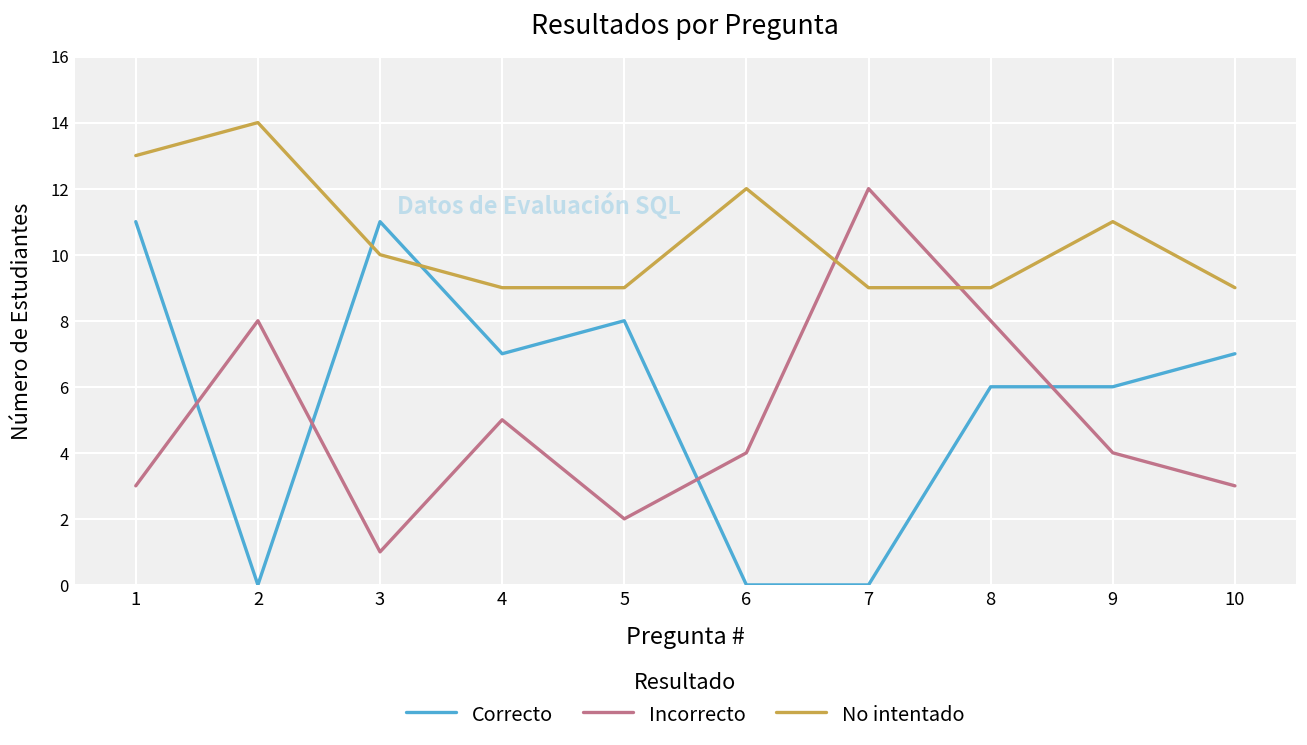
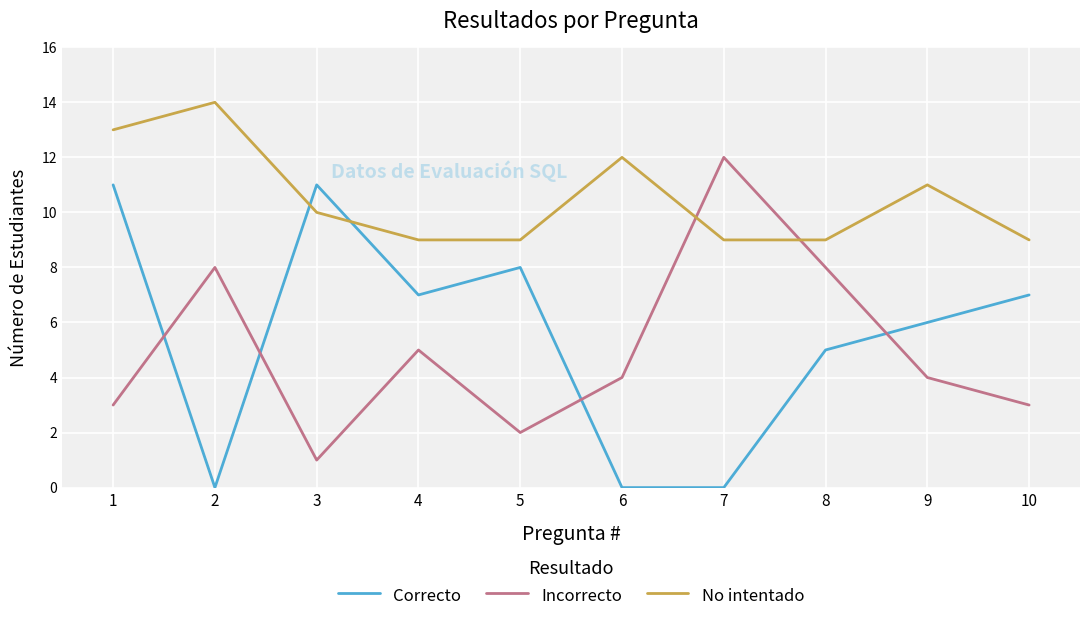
  {
    "Correcto": {
      "1": 11,
      "2": 0,
      "3": 11,
      "4": 7,
      "5": 8,
      "6": 0,
      "7": 0,
-     "8": 6,
+     "8": 5,
      "9": 6,
      "10": 7
    },
    "Incorrecto": {
      "1": 3,
      "2": 8,
      "3": 1,
      "4": 5,
      "5": 2,
      "6": 4,
      "7": 12,
      "8": 8,
      "9": 4,
      "10": 3
    },
    "No intentado": {
      "1": 13,
      "2": 14,
      "3": 10,
      "4": 9,
      "5": 9,
      "6": 12,
      "7": 9,
      "8": 9,
      "9": 11,
      "10": 9
    }
  }
